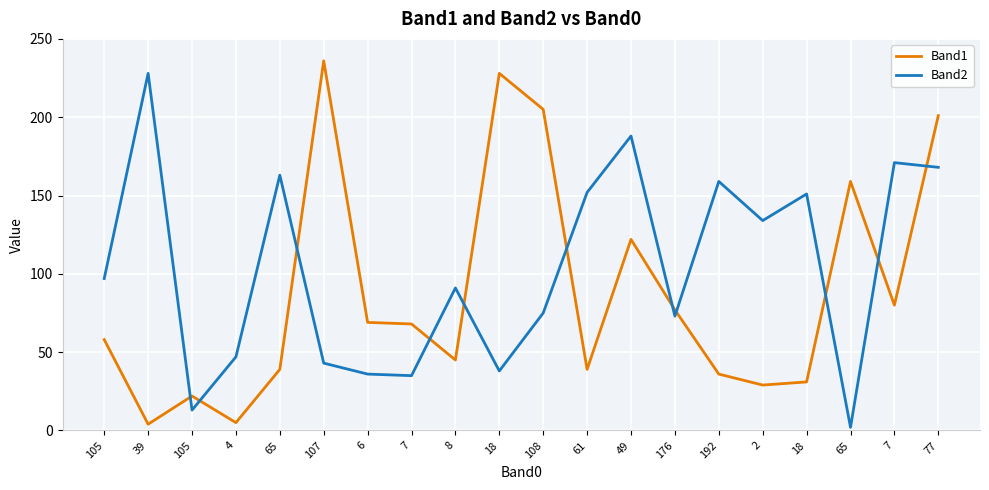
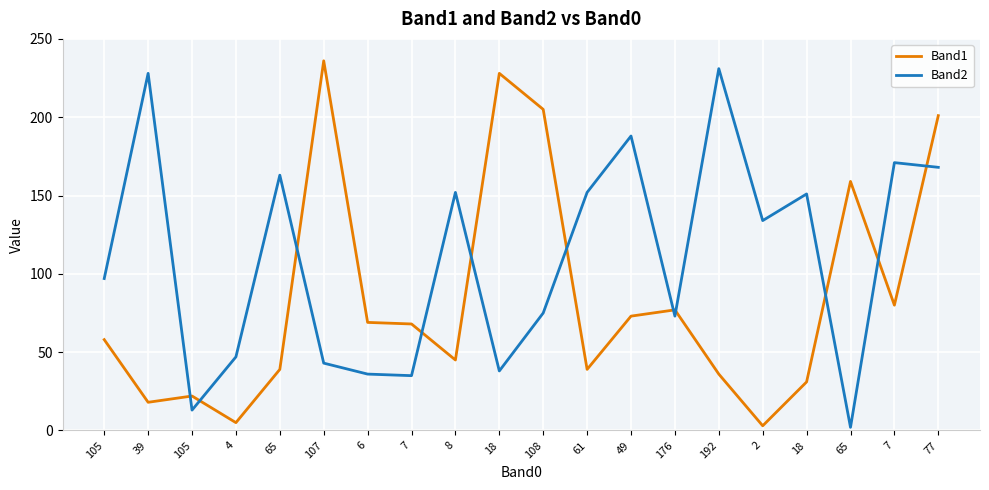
  {
    "Band1": {
-     "39": 4,
+     "39": 18,
      "4": 5,
      "107": 236,
      "6": 69,
      "8": 45,
      "108": 205,
      "61": 39,
-     "49": 122,
+     "49": 73,
      "176": 77,
      "192": 36,
-     "2": 29,
+     "2": 3,
      "77": 201
    },
    "Band2": {
      "39": 228,
      "4": 47,
      "107": 43,
      "6": 36,
-     "8": 91,
+     "8": 152,
      "108": 75,
      "61": 152,
      "49": 188,
      "176": 73,
-     "192": 159,
+     "192": 231,
      "2": 134,
      "77": 168
    }
  }
